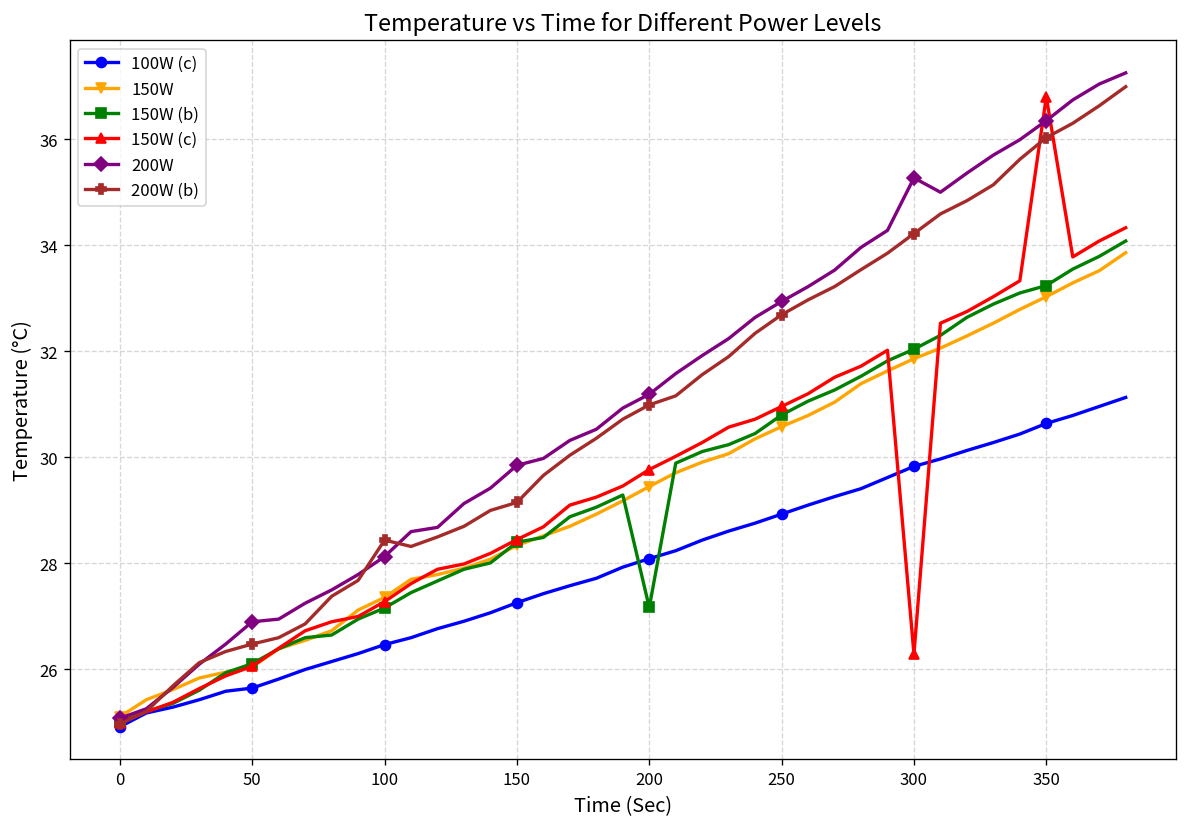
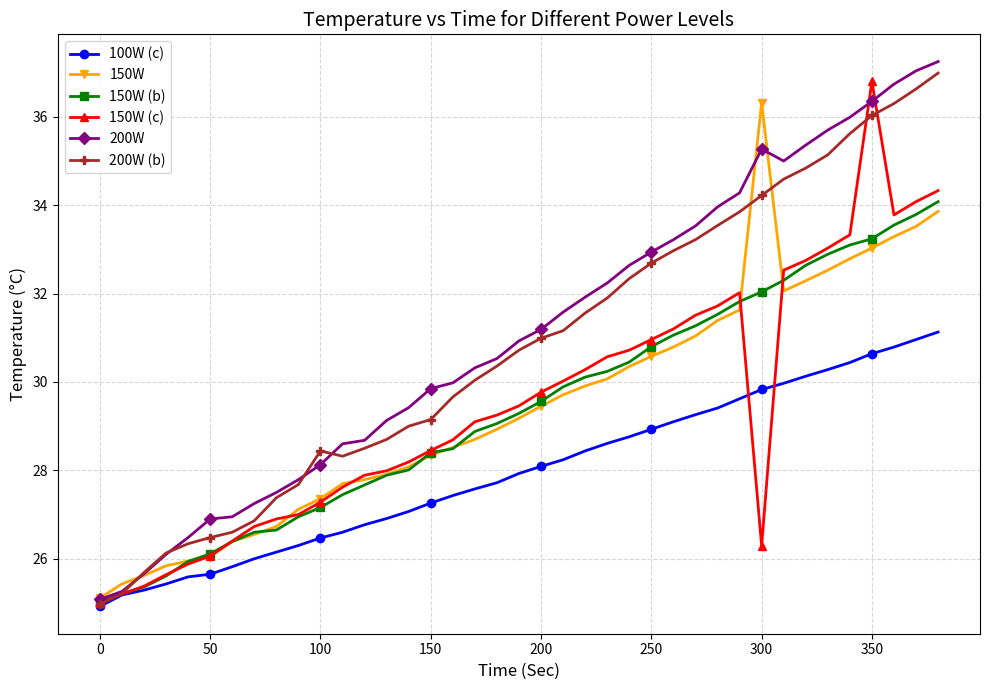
  {
    "100W (c)": {
      "50": 25.7,
      "100": 26.5,
      "150": 27.3,
      "200": 28.1,
      "250": 28.9,
      "300": 29.8,
      "350": 30.6
    },
    "150W": {
      "100": 27.4,
      "150": 28.3,
      "200": 29.5,
      "250": 30.6,
-     "300": 31.9,
+     "300": 36.3,
      "350": 33.0
    },
    "150W (b)": {
      "100": 27.2,
-     "200": 27.2,
+     "200": 29.6,
      "250": 30.8,
      "300": 32.0,
      "350": 33.2
    },
    "150W (c)": {
      "100": 27.3,
      "200": 29.8,
      "250": 31.0,
      "300": 26.3,
      "350": 36.8
    },
    "200W": {
      "50": 26.9,
      "100": 28.1,
      "150": 29.9,
      "200": 31.2,
      "250": 32.9,
      "300": 35.3,
      "350": 36.4
    },
    "200W (b)": {
      "50": 26.5,
      "100": 28.4,
      "150": 29.2,
      "200": 31.0,
      "250": 32.7,
      "300": 34.2,
      "350": 36.0
    }
  }
